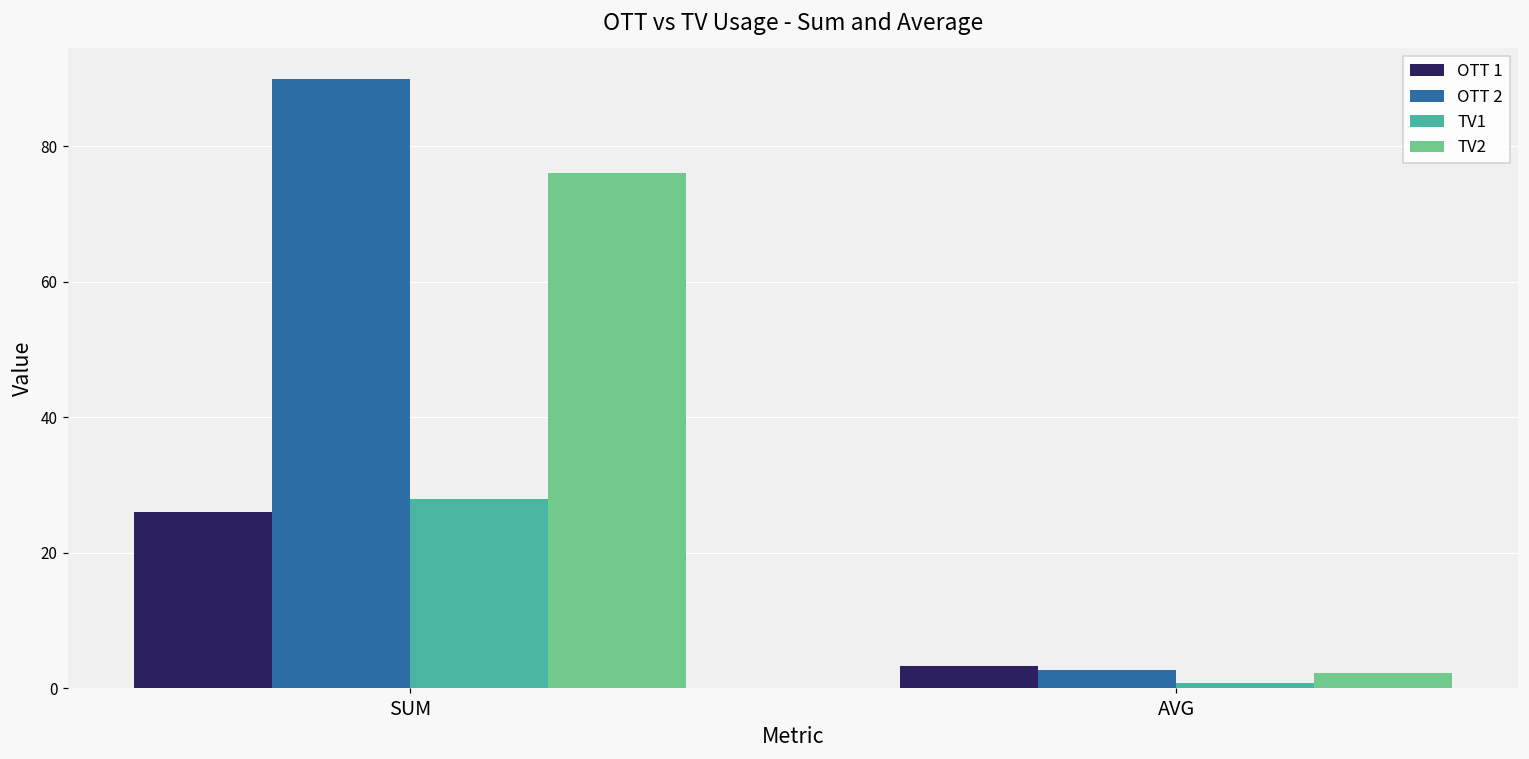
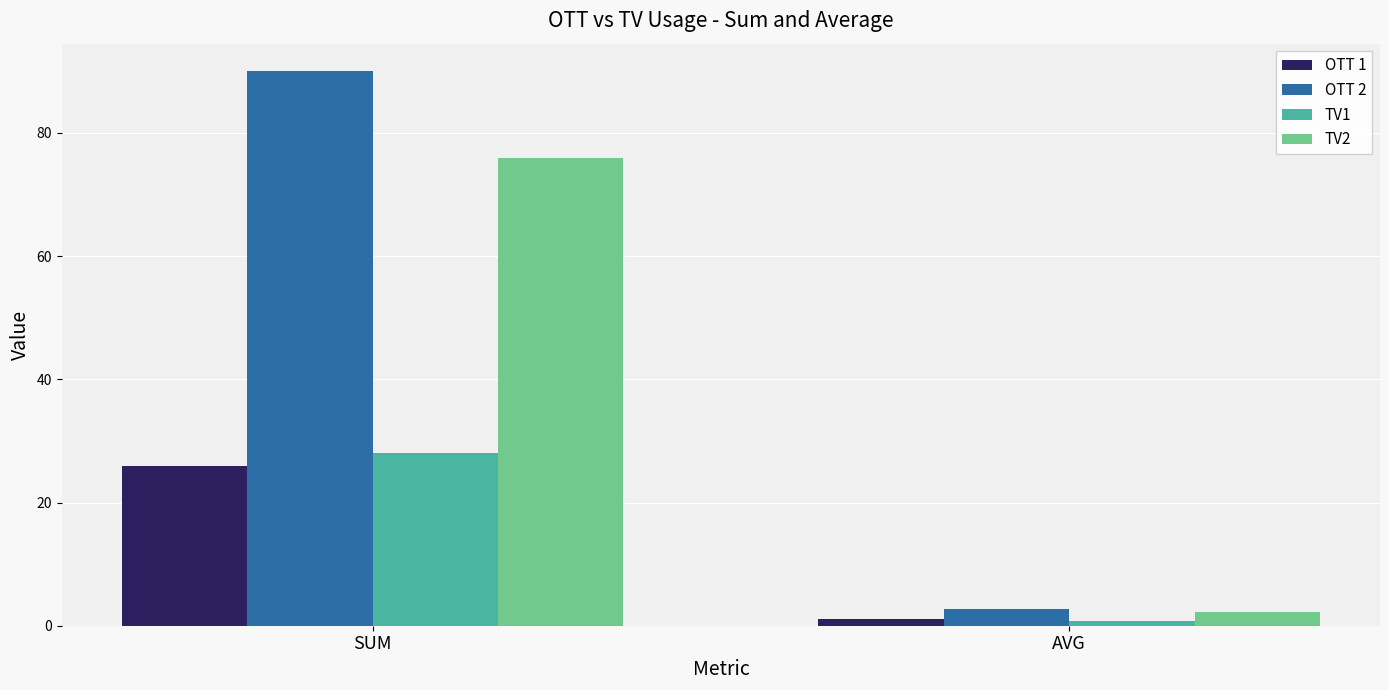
  {
    "OTT 1": {
      "SUM": 26,
-     "AVG": 3
+     "AVG": 1
    },
    "OTT 2": {
      "SUM": 90,
      "AVG": 3
    }
  }
